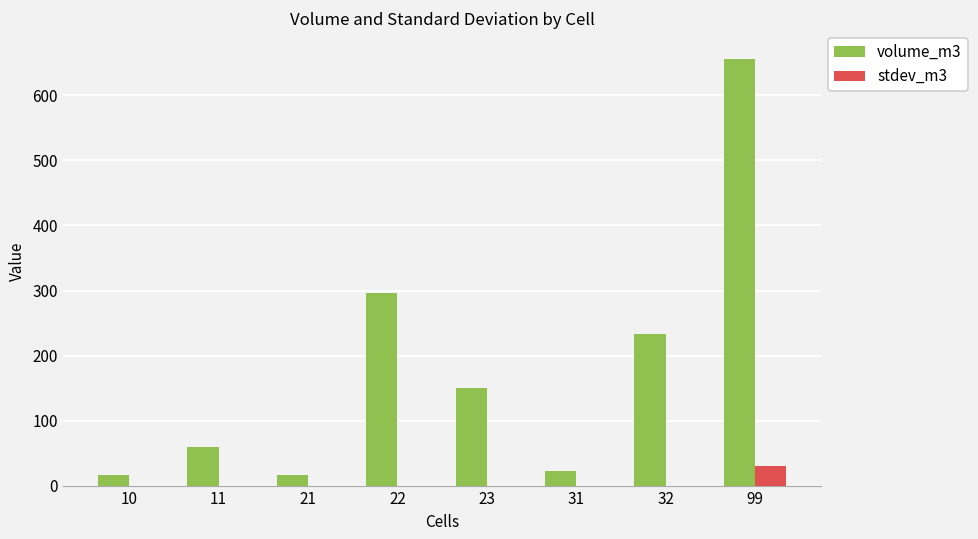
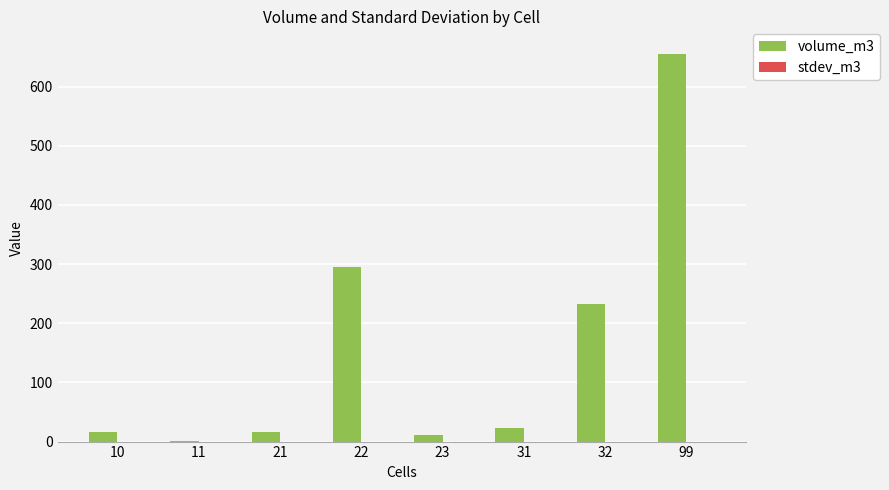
  {
    "volume_m3": {
      "10": 20,
-     "11": 60,
+     "11": 0,
      "21": 20,
      "22": 300,
-     "23": 150,
+     "23": 10,
      "31": 20,
      "32": 230,
      "99": 660
    },
    "stdev_m3": {
-     "99": 30
+     "99": 0
    }
  }
